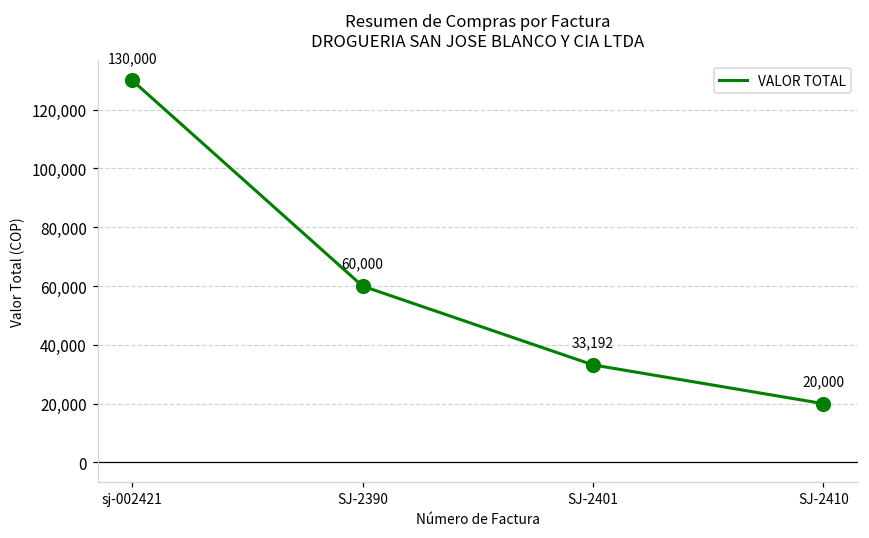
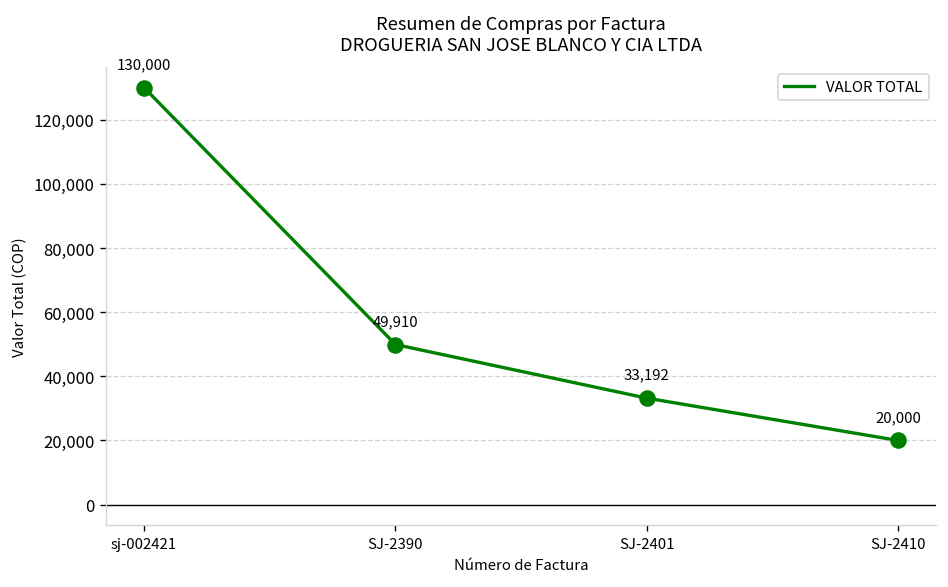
  {
    "sj-002421": "130,000",
-   "SJ-2390": "60,000",
+   "SJ-2390": "49,910",
    "SJ-2401": "33,192",
    "SJ-2410": "20,000"
  }
